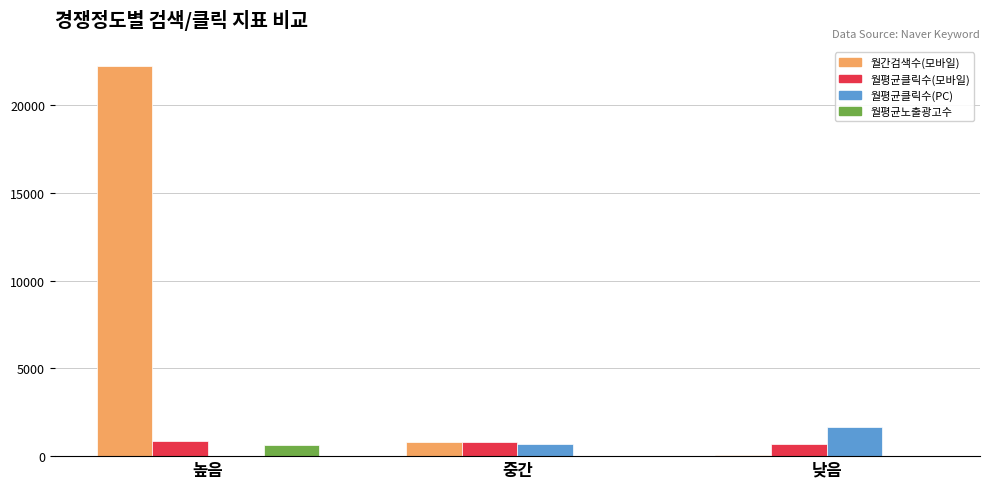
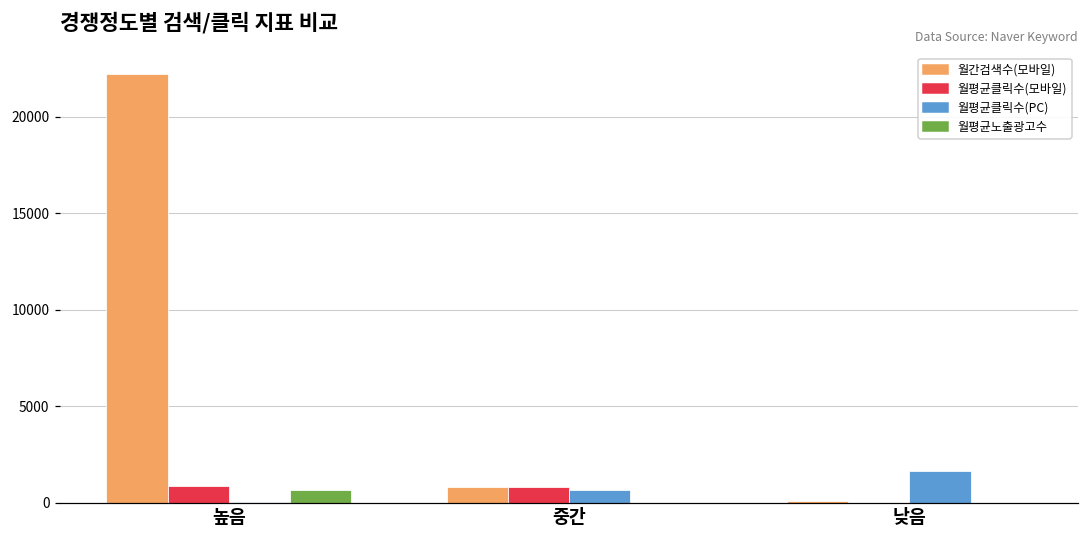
  {
    "월간검색수(모바일)": {
      "높음": 22200,
      "중간": 800
    },
    "월평균클릭수(모바일)": {
      "높음": 900,
      "중간": 800,
-     "낮음": 700
+     "낮음": 0
    },
    "월평균클릭수(PC)": {
      "중간": 700,
      "낮음": 1600
    },
    "월평균노출광고수": {
      "높음": 700
    }
  }
